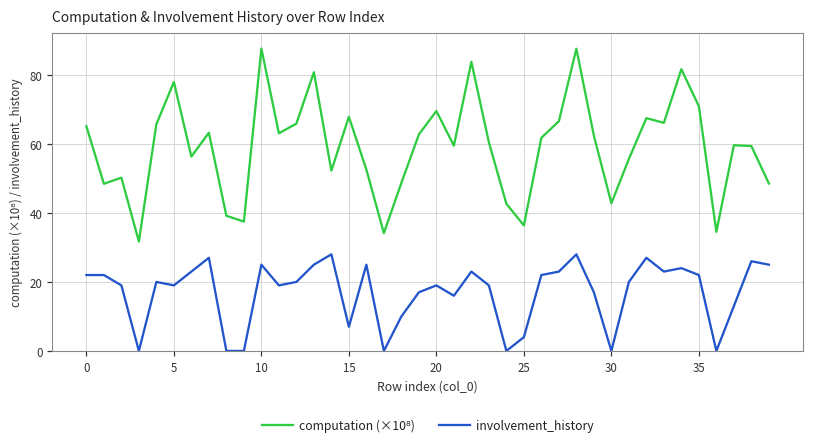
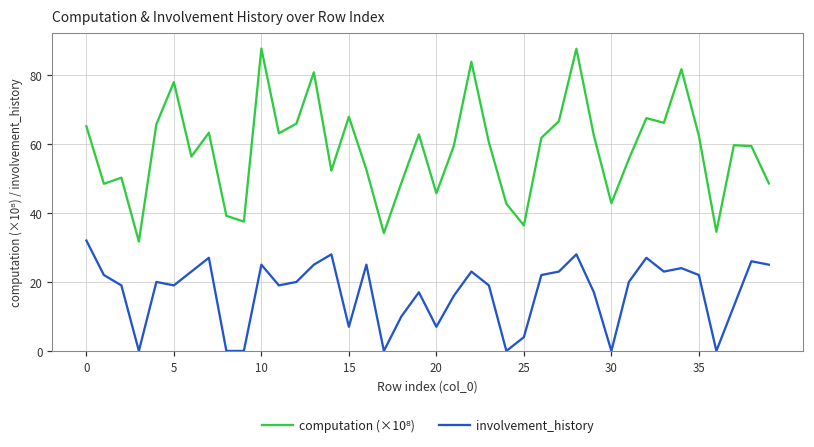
  {
    "computation (×10⁸)": {
      "0": 65,
      "5": 78,
      "10": 88,
      "15": 68,
-     "20": 70,
+     "20": 46,
      "25": 36,
      "30": 43,
-     "35": 71
+     "35": 62
    },
    "involvement_history": {
-     "0": 22,
+     "0": 32,
      "5": 19,
      "10": 25,
      "15": 7,
-     "20": 19,
+     "20": 7,
      "25": 4,
      "30": 0,
      "35": 22
    }
  }
